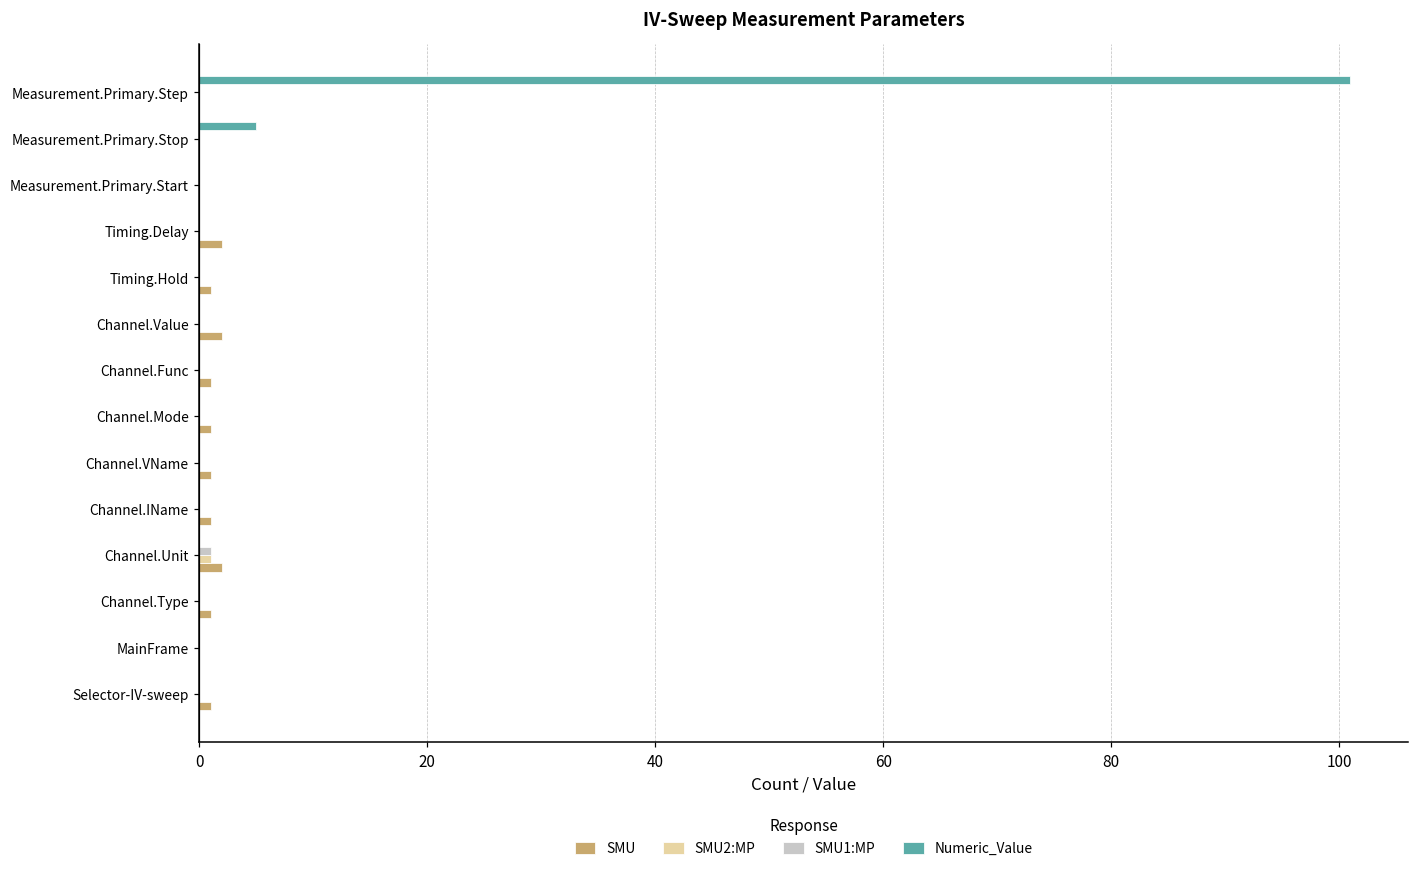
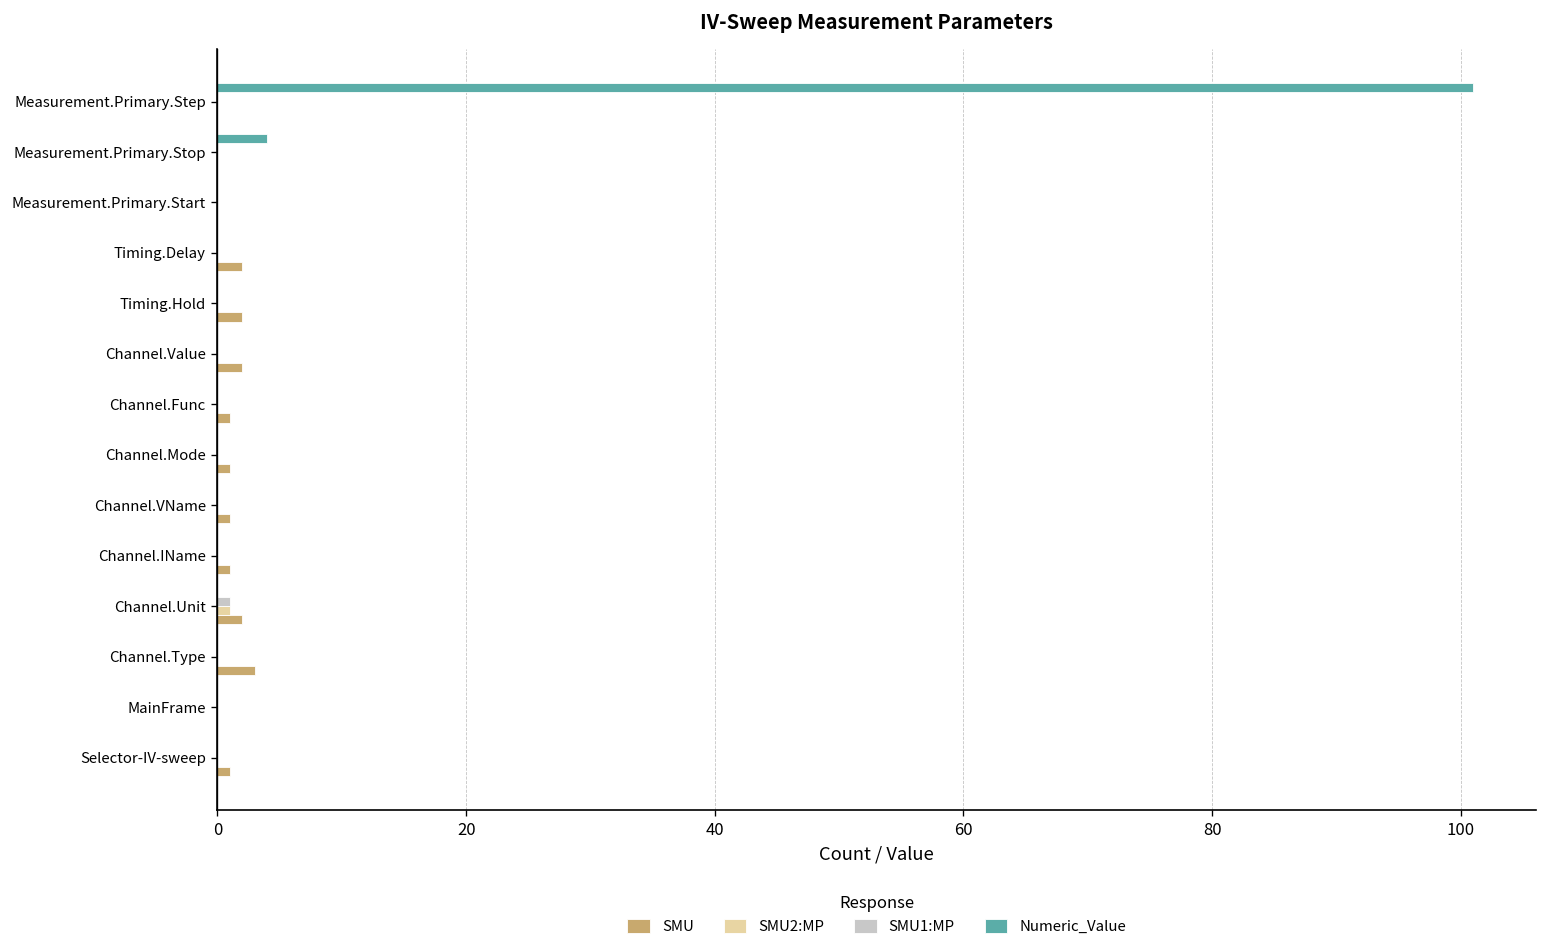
  {
    "SMU": {
      "Measurement.Primary.Step": 0,
      "Measurement.Primary.Stop": 0,
      "Measurement.Primary.Start": 0,
      "Timing.Delay": 2,
-     "Timing.Hold": 1,
+     "Timing.Hold": 2,
      "Channel.Value": 2,
      "Channel.Func": 1,
      "Channel.Mode": 1,
      "Channel.VName": 1,
      "Channel.IName": 1,
      "Channel.Unit": 2,
-     "Channel.Type": 1,
+     "Channel.Type": 3,
      "MainFrame": 0,
      "Selector-IV-sweep": 1
    },
    "Numeric_Value": {
      "Measurement.Primary.Step": 101,
-     "Measurement.Primary.Stop": 5,
+     "Measurement.Primary.Stop": 4,
      "Measurement.Primary.Start": 0,
      "Timing.Delay": 0,
      "Timing.Hold": 0,
      "Channel.Value": 0,
      "Channel.Func": 0,
      "Channel.Mode": 0,
      "Channel.VName": 0,
      "Channel.IName": 0,
      "Channel.Unit": 0,
      "Channel.Type": 0,
      "MainFrame": 0,
      "Selector-IV-sweep": 0
    }
  }
